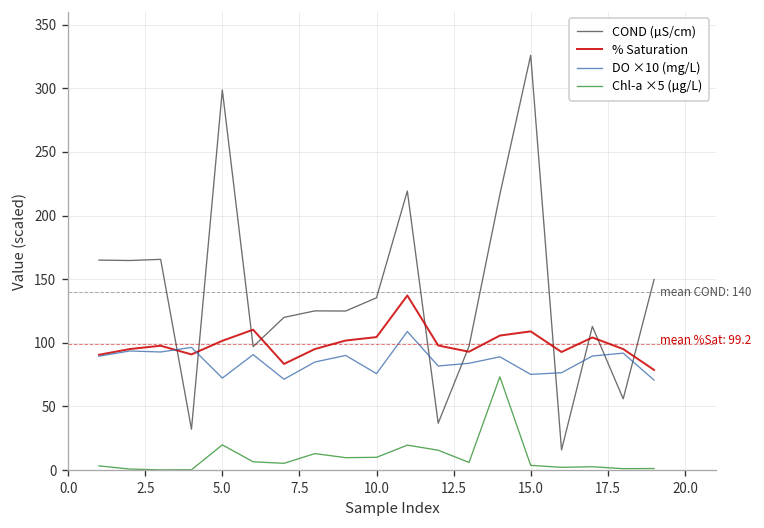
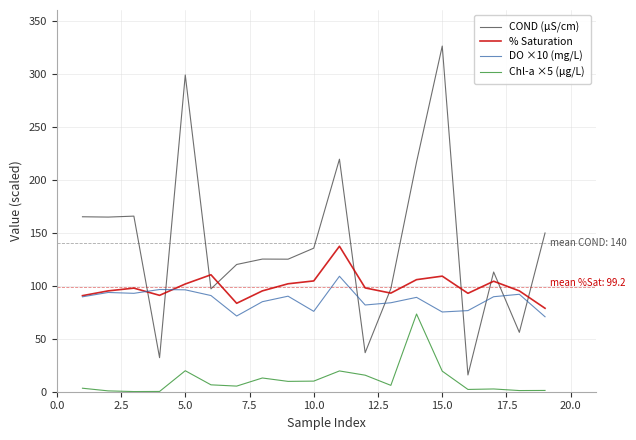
  {
    "COND (µS/cm)": {
      "5.0": 299,
      "10.0": 135,
      "15.0": 326
    },
    "% Saturation": {
      "5.0": 102,
      "10.0": 105,
      "15.0": 109
    },
    "DO ×10 (mg/L)": {
-     "5.0": 72,
+     "5.0": 96,
      "10.0": 76,
      "15.0": 75
    },
    "Chl-a ×5 (µg/L)": {
      "5.0": 20,
      "10.0": 10,
-     "15.0": 4
+     "15.0": 19
    }
  }
